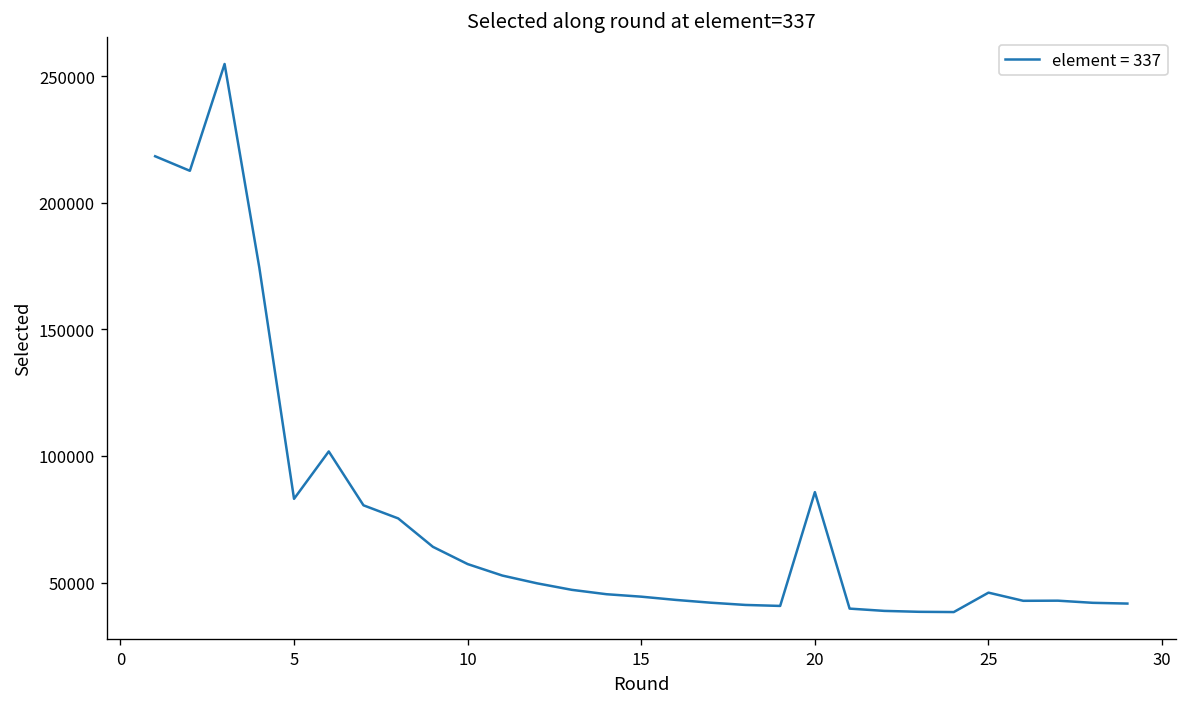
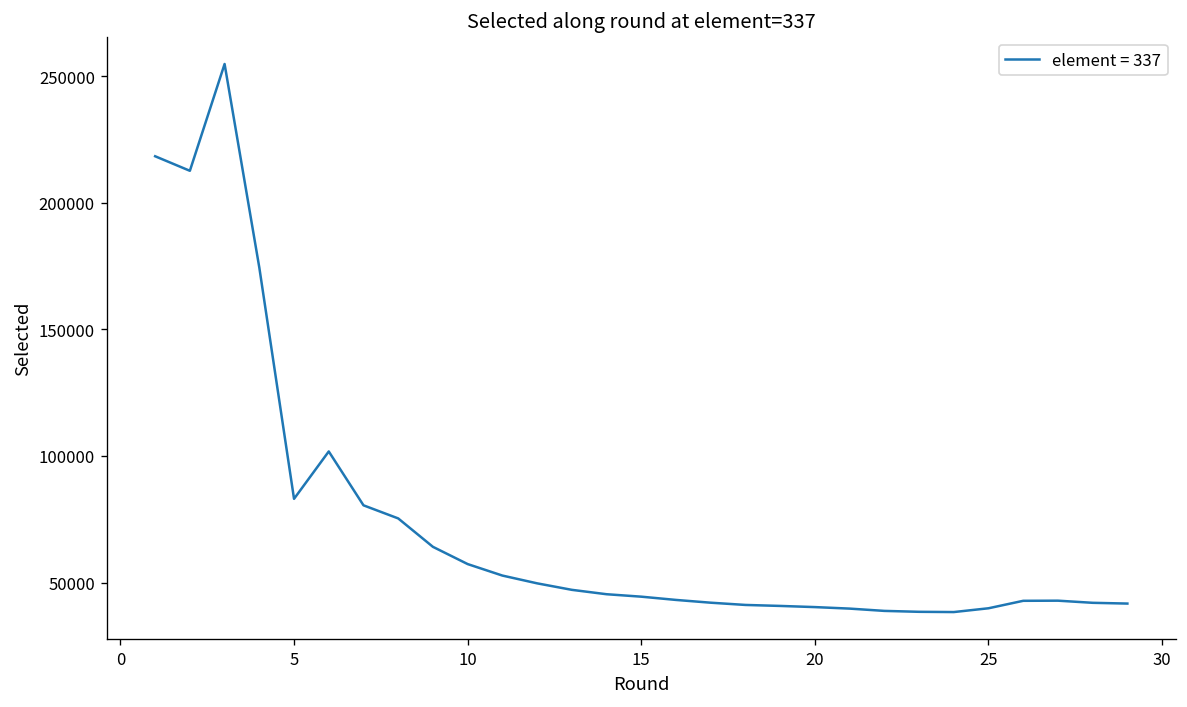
  {
    "5": 83000,
    "10": 57000,
    "15": 44000,
-   "20": 86000,
-   "25": 46000
+   "20": 40000,
+   "25": 40000
  }
